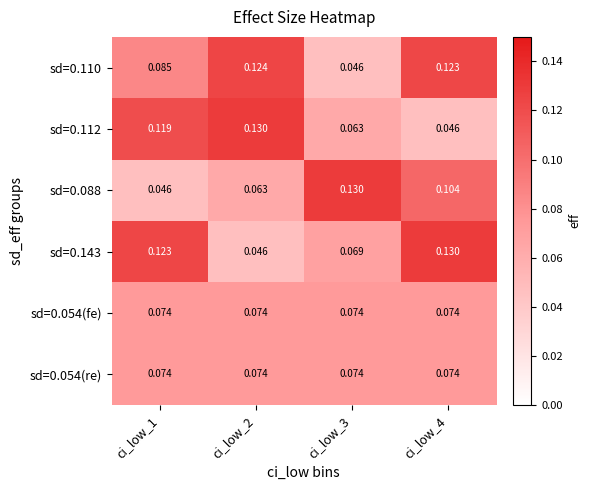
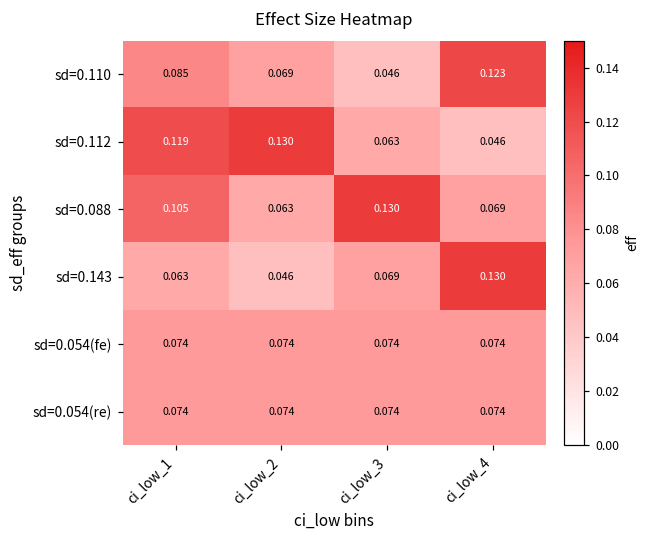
  {
    "sd=0.110": {
      "ci_low_1": 0.085,
-     "ci_low_2": 0.124,
+     "ci_low_2": 0.069,
      "ci_low_3": 0.046,
      "ci_low_4": 0.123
    },
    "sd=0.112": {
      "ci_low_1": 0.119,
      "ci_low_2": 0.130,
      "ci_low_3": 0.063,
      "ci_low_4": 0.046
    },
    "sd=0.088": {
-     "ci_low_1": 0.046,
+     "ci_low_1": 0.105,
      "ci_low_2": 0.063,
      "ci_low_3": 0.130,
-     "ci_low_4": 0.104
+     "ci_low_4": 0.069
    },
    "sd=0.143": {
-     "ci_low_1": 0.123,
+     "ci_low_1": 0.063,
      "ci_low_2": 0.046,
      "ci_low_3": 0.069,
      "ci_low_4": 0.130
    },
    "sd=0.054(fe)": {
      "ci_low_1": 0.074,
      "ci_low_2": 0.074,
      "ci_low_3": 0.074,
      "ci_low_4": 0.074
    },
    "sd=0.054(re)": {
      "ci_low_1": 0.074,
      "ci_low_2": 0.074,
      "ci_low_3": 0.074,
      "ci_low_4": 0.074
    }
  }
